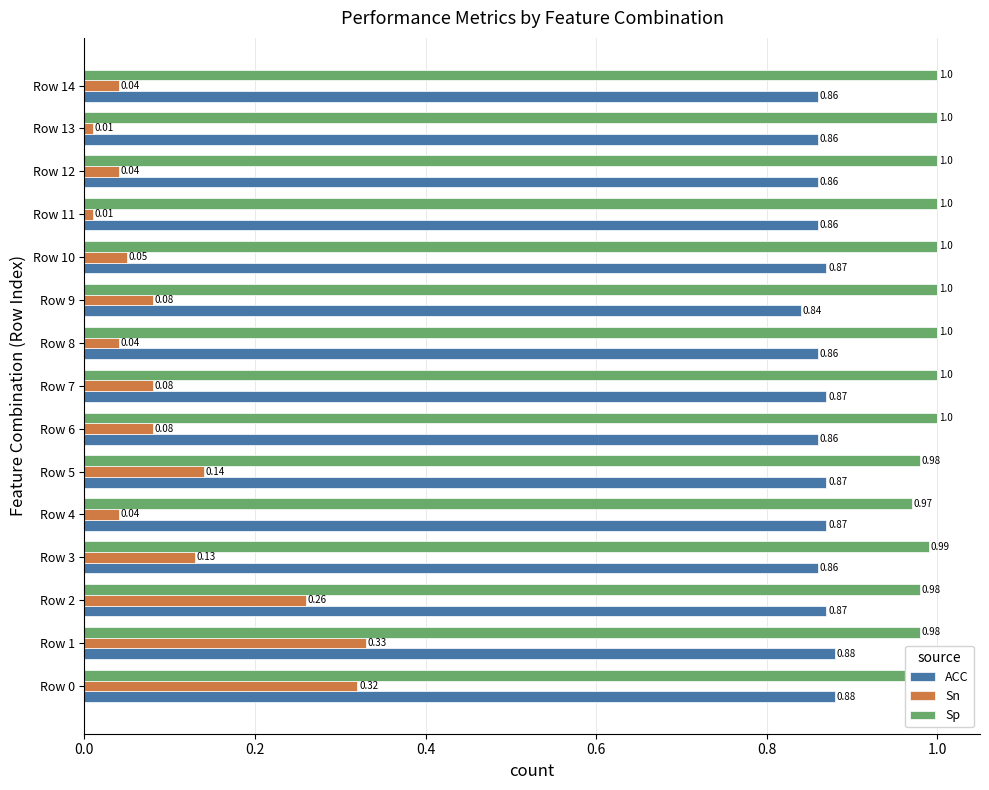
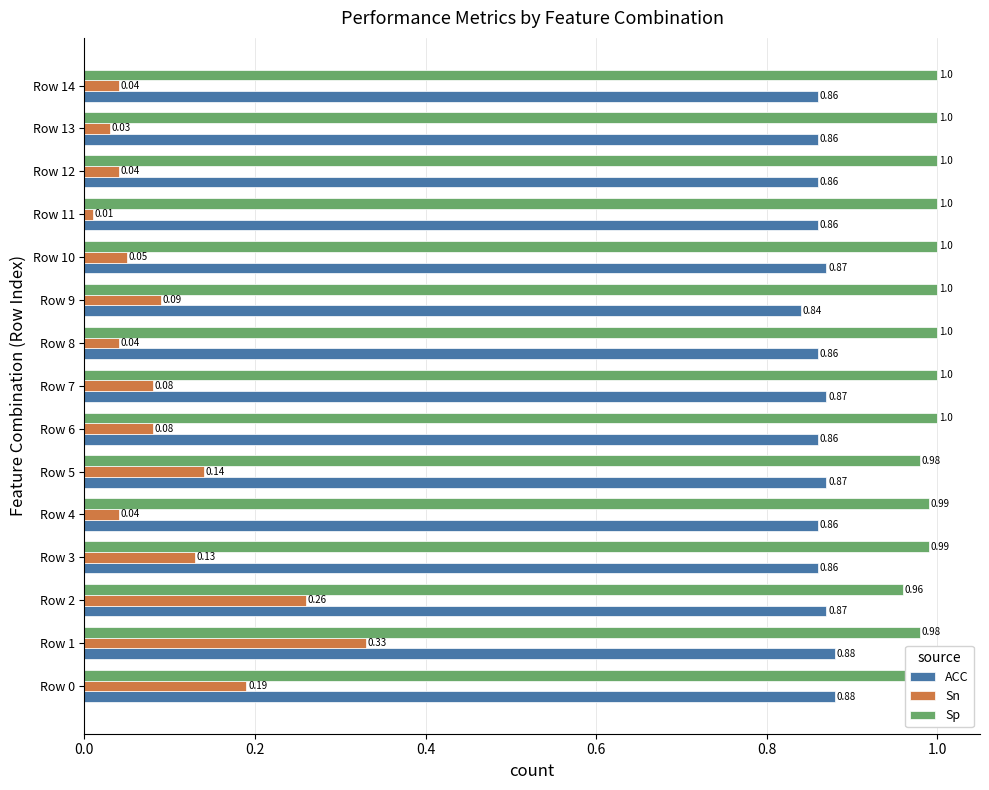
  {
    "ACC": {
      "Row 14": 0.86,
      "Row 13": 0.86,
      "Row 12": 0.86,
      "Row 11": 0.86,
      "Row 10": 0.87,
      "Row 9": 0.84,
      "Row 8": 0.86,
      "Row 7": 0.87,
      "Row 6": 0.86,
      "Row 5": 0.87,
-     "Row 4": 0.87,
+     "Row 4": 0.86,
      "Row 3": 0.86,
      "Row 2": 0.87,
      "Row 1": 0.88,
      "Row 0": 0.88
    },
    "Sn": {
      "Row 14": 0.04,
-     "Row 13": 0.01,
+     "Row 13": 0.03,
      "Row 12": 0.04,
      "Row 11": 0.01,
      "Row 10": 0.05,
-     "Row 9": 0.08,
+     "Row 9": 0.09,
      "Row 8": 0.04,
      "Row 7": 0.08,
      "Row 6": 0.08,
      "Row 5": 0.14,
      "Row 4": 0.04,
      "Row 3": 0.13,
      "Row 2": 0.26,
      "Row 1": 0.33,
-     "Row 0": 0.32
+     "Row 0": 0.19
    },
    "Sp": {
      "Row 14": 1.0,
      "Row 13": 1.0,
      "Row 12": 1.0,
      "Row 11": 1.0,
      "Row 10": 1.0,
      "Row 9": 1.0,
      "Row 8": 1.0,
      "Row 7": 1.0,
      "Row 6": 1.0,
      "Row 5": 0.98,
-     "Row 4": 0.97,
+     "Row 4": 0.99,
      "Row 3": 0.99,
-     "Row 2": 0.98,
+     "Row 2": 0.96,
      "Row 1": 0.98
    }
  }
